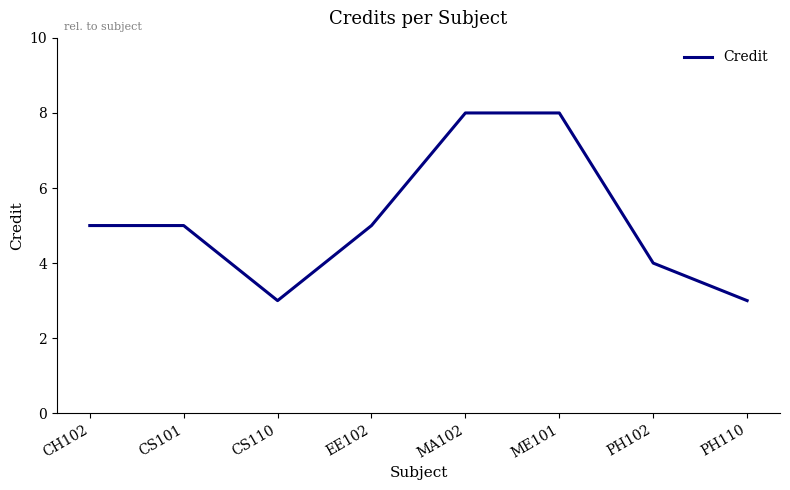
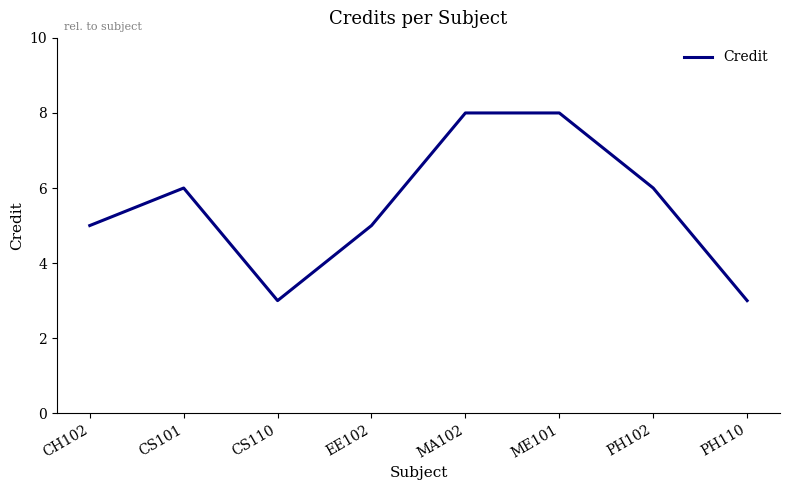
  {
    "CH102": 5,
-   "CS101": 5,
+   "CS101": 6,
    "CS110": 3,
    "EE102": 5,
    "MA102": 8,
    "ME101": 8,
-   "PH102": 4,
+   "PH102": 6,
    "PH110": 3
  }
